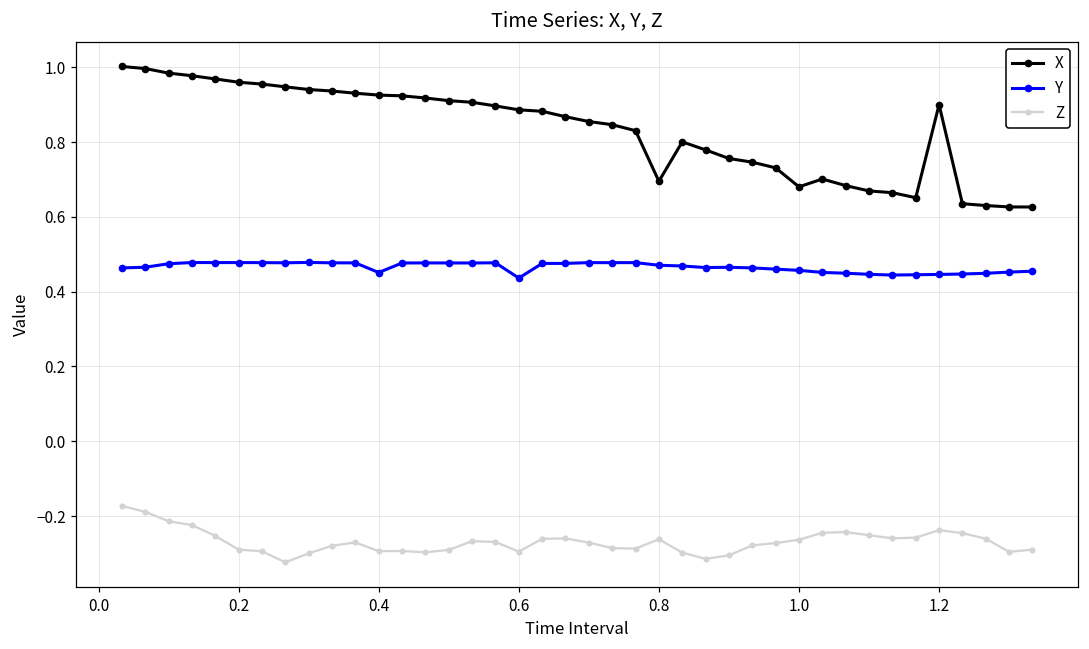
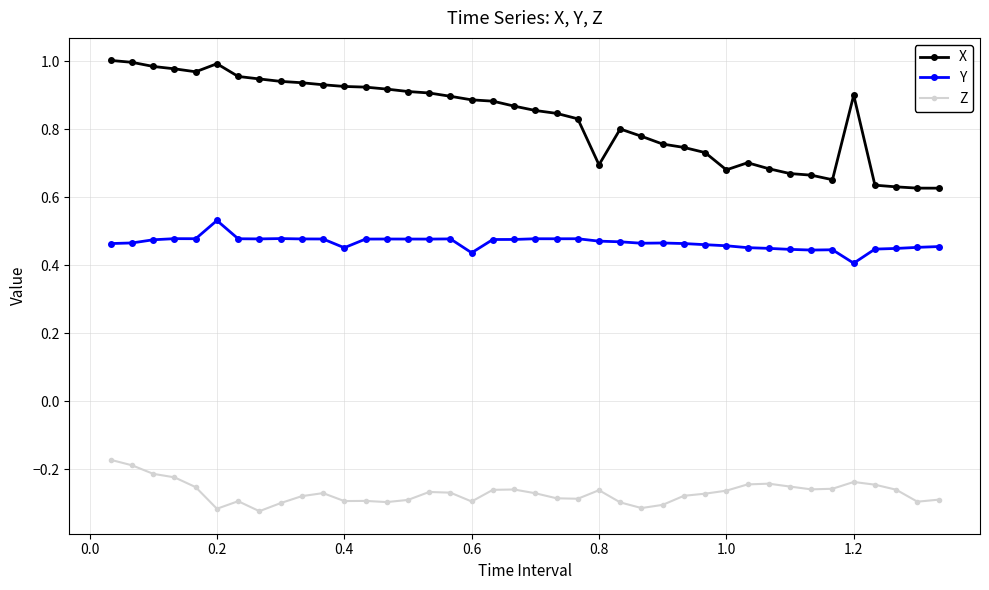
  {
    "X": {
-     "0.2": 0.96,
+     "0.2": 0.99,
      "0.4": 0.93,
      "0.6": 0.89,
      "0.8": 0.70,
      "1.0": 0.68,
      "1.2": 0.90
    },
    "Y": {
-     "0.2": 0.48,
+     "0.2": 0.53,
      "0.4": 0.45,
      "0.6": 0.44,
      "0.8": 0.47,
      "1.0": 0.46,
-     "1.2": 0.45
+     "1.2": 0.41
    },
    "Z": {
-     "0.2": -0.29,
+     "0.2": -0.32,
      "0.4": -0.29,
      "0.6": -0.29,
      "0.8": -0.26,
      "1.0": -0.26,
      "1.2": -0.24
    }
  }
